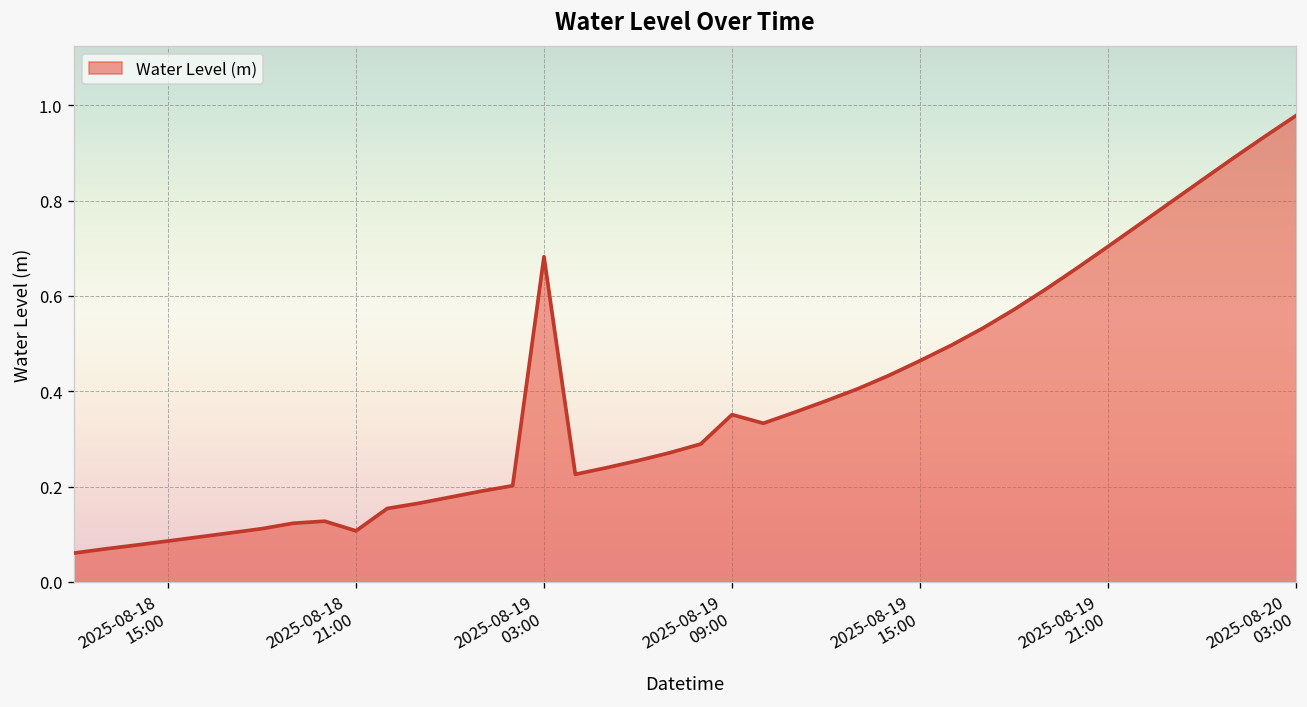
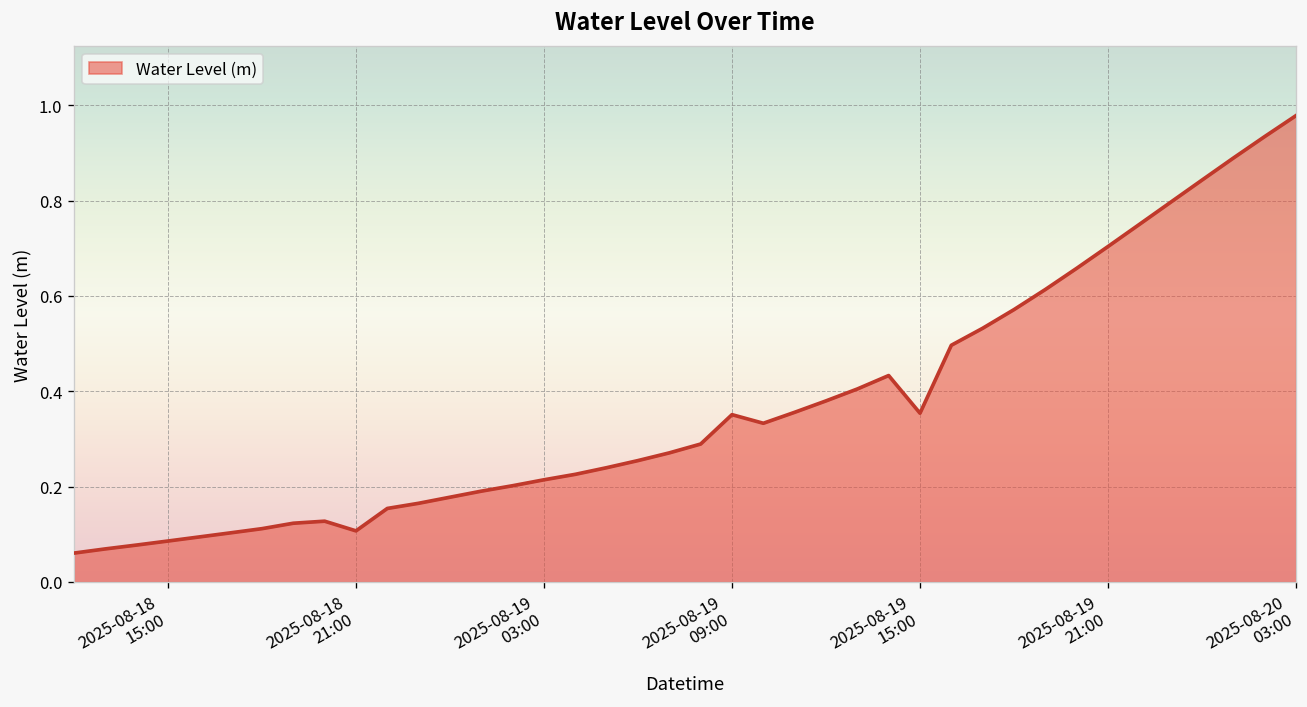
  {
    "2025-08-18 15:00": 0.09,
    "2025-08-18 21:00": 0.11,
-   "2025-08-19 03:00": 0.68,
+   "2025-08-19 03:00": 0.21,
    "2025-08-19 09:00": 0.35,
-   "2025-08-19 15:00": 0.46,
+   "2025-08-19 15:00": 0.35,
    "2025-08-19 21:00": 0.70,
    "2025-08-20 03:00": 0.98
  }
